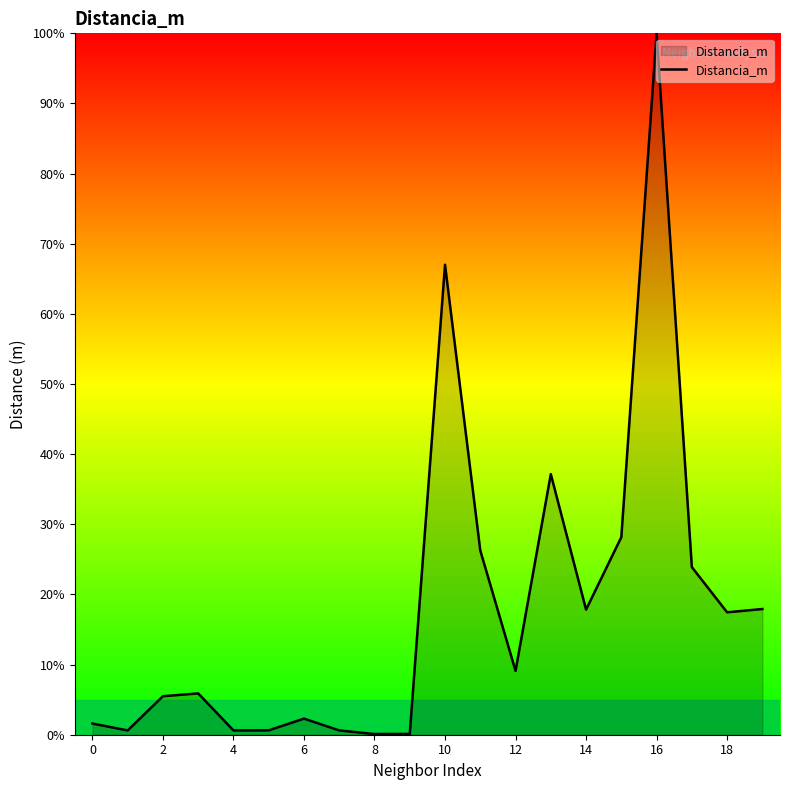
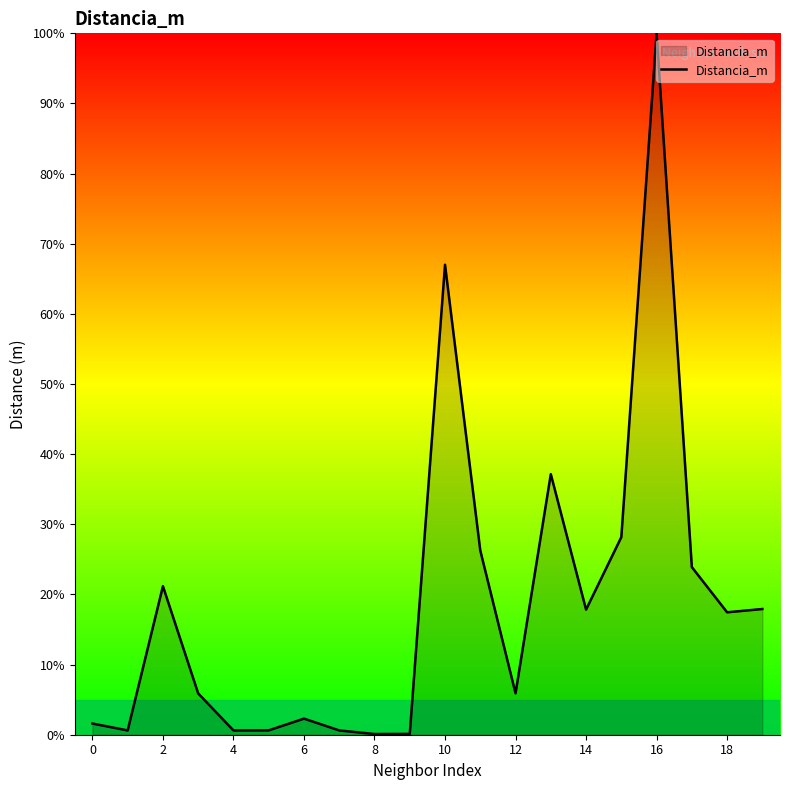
  {
-   "2": "5%",
+   "2": "21%",
    "10": "67%",
-   "12": "9%",
+   "12": "6%",
    "14": "18%",
    "16": "100%",
    "18": "17%"
  }
